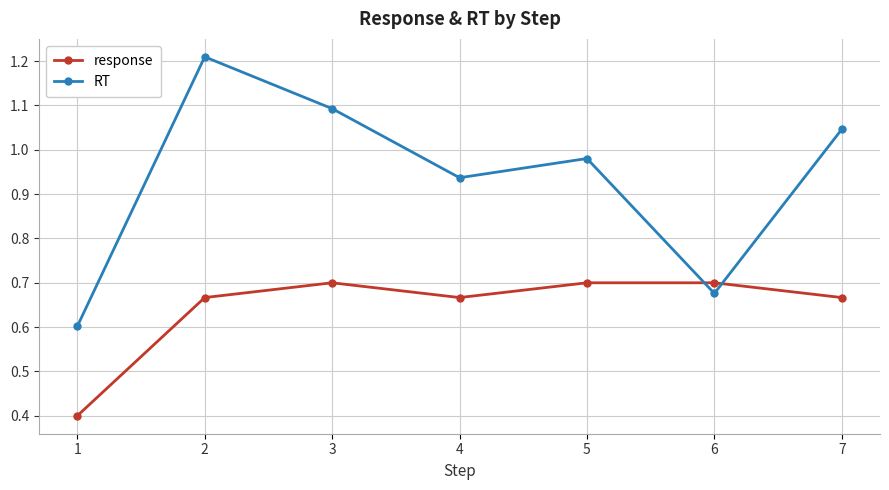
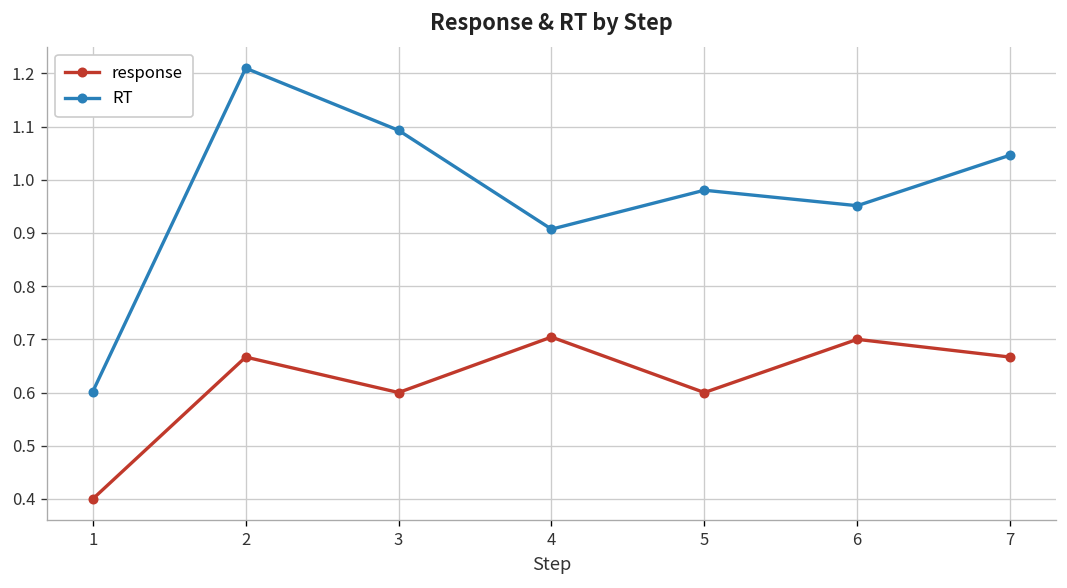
  {
    "response": {
      "1": 0.40,
      "2": 0.67,
-     "3": 0.7,
-     "4": 0.67,
-     "5": 0.7,
+     "3": 0.6,
+     "4": 0.70,
+     "5": 0.6,
      "6": 0.70,
      "7": 0.67
    },
    "RT": {
      "1": 0.60,
      "2": 1.21,
      "3": 1.09,
-     "4": 0.94,
+     "4": 0.91,
      "5": 0.98,
-     "6": 0.68,
+     "6": 0.95,
      "7": 1.05
    }
  }
